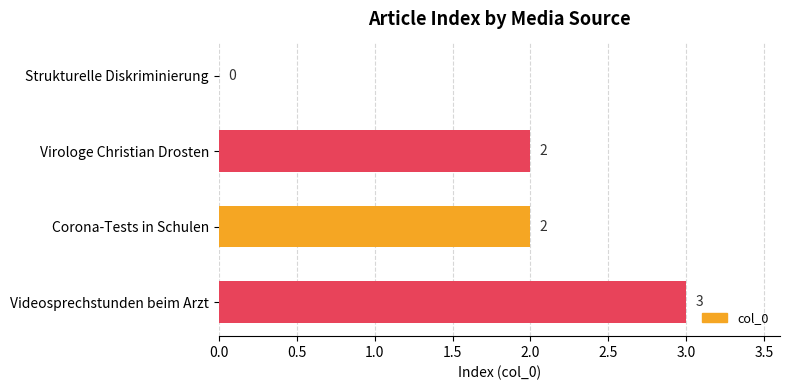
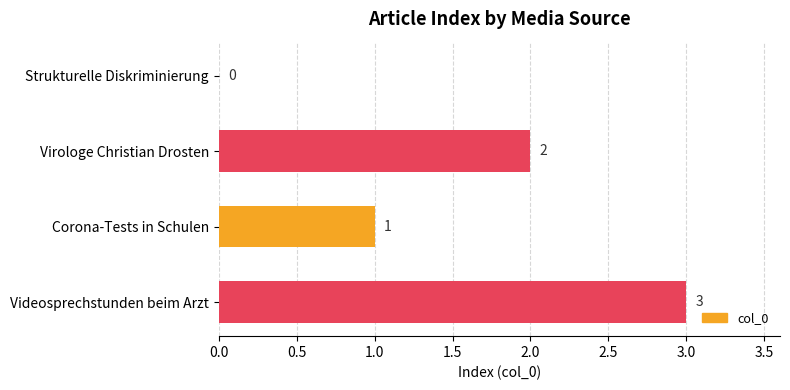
  {
    "Strukturelle Diskriminierung": 0,
    "Virologe Christian Drosten": 2,
-   "Corona-Tests in Schulen": 2,
+   "Corona-Tests in Schulen": 1,
    "Videosprechstunden beim Arzt": 3
  }
